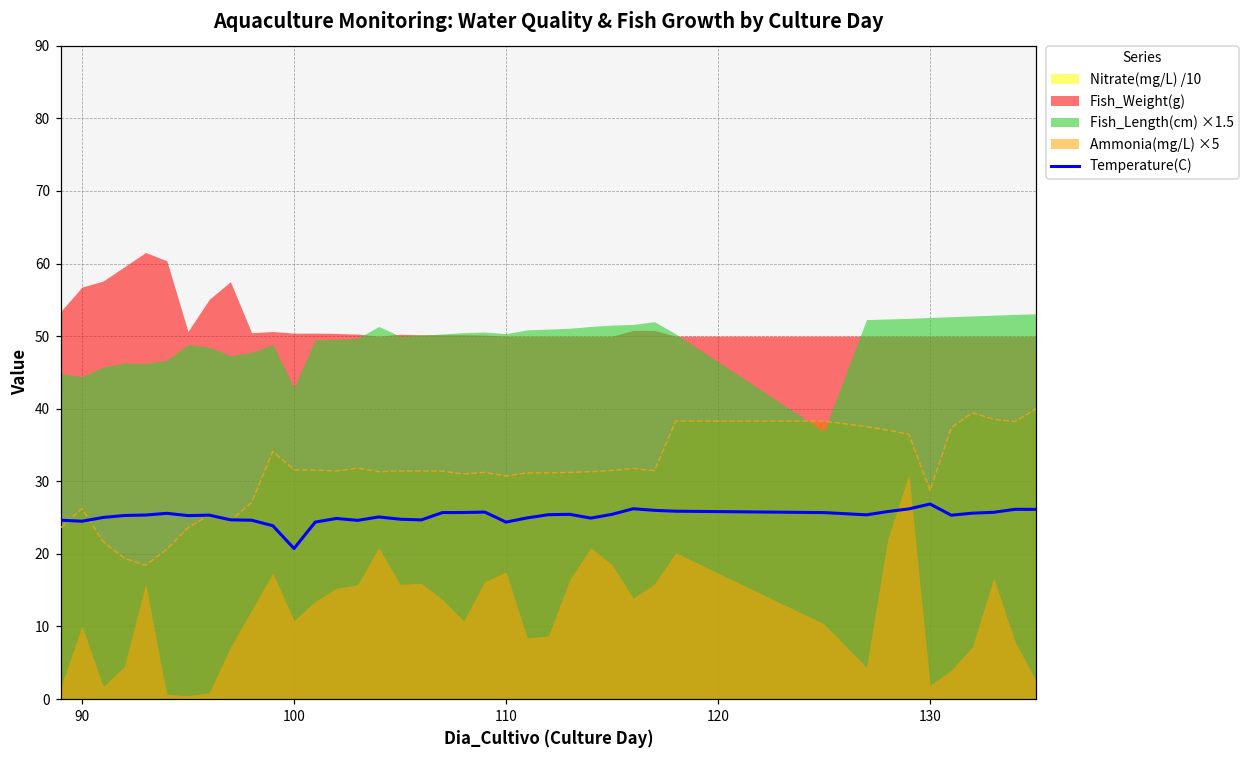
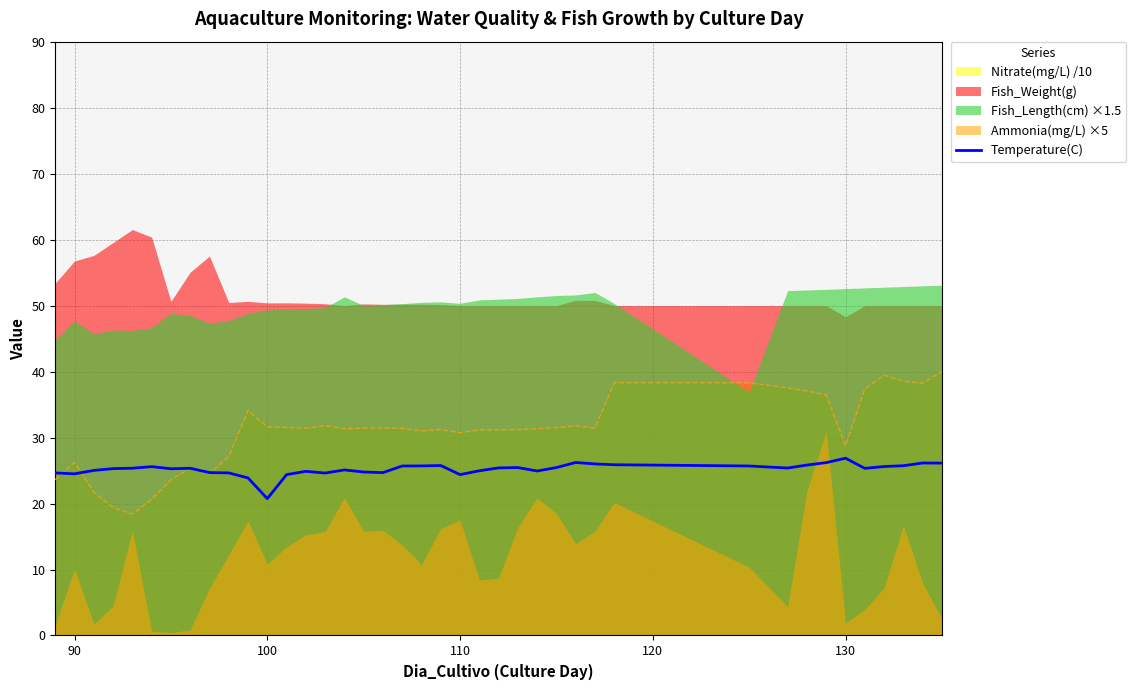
  {
    "Temperature(C)": {
      "90": 25,
      "100": 21,
      "110": 24,
      "130": 27
    },
    "Nitrate(mg/L) /10": {
      "90": 26,
      "100": 32,
      "110": 31,
      "130": 29
    },
    "Fish_Weight(g)": {
      "90": 57,
      "100": 50,
-     "130": 50
+     "130": 48
    },
    "Fish_Length(cm) ×1.5": {
-     "90": 44,
-     "100": 43,
+     "90": 48,
+     "100": 49,
      "130": 53
    },
    "Ammonia(mg/L) ×5": {
      "90": 10,
      "100": 11,
      "110": 18,
      "130": 2
    }
  }
